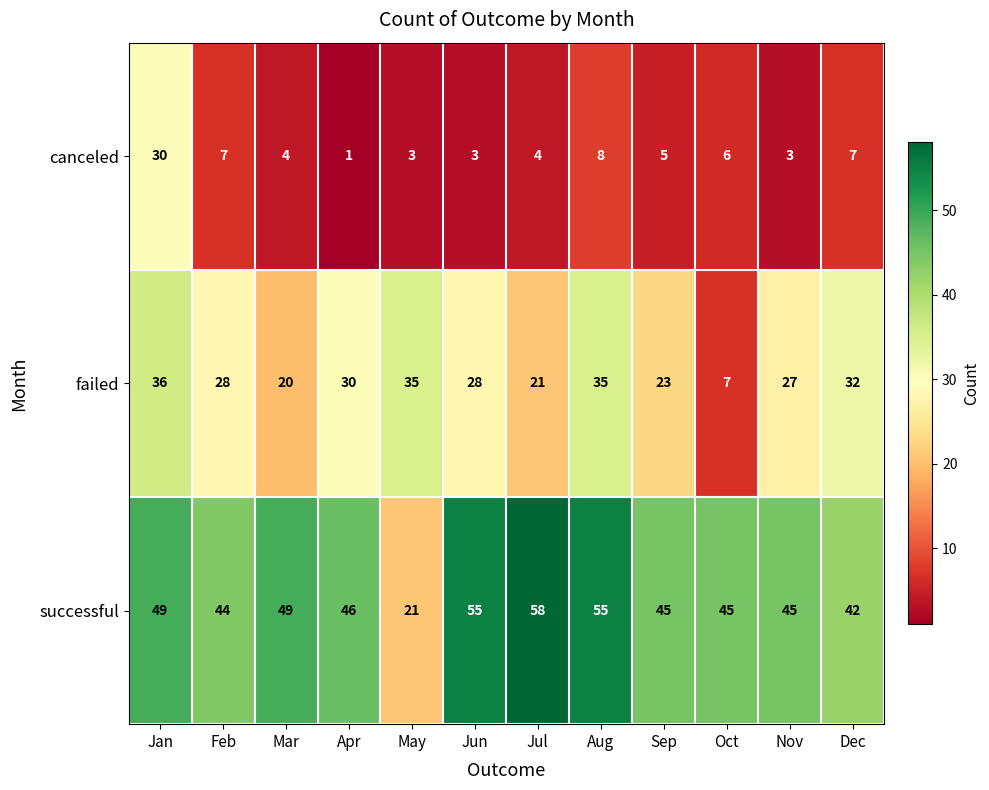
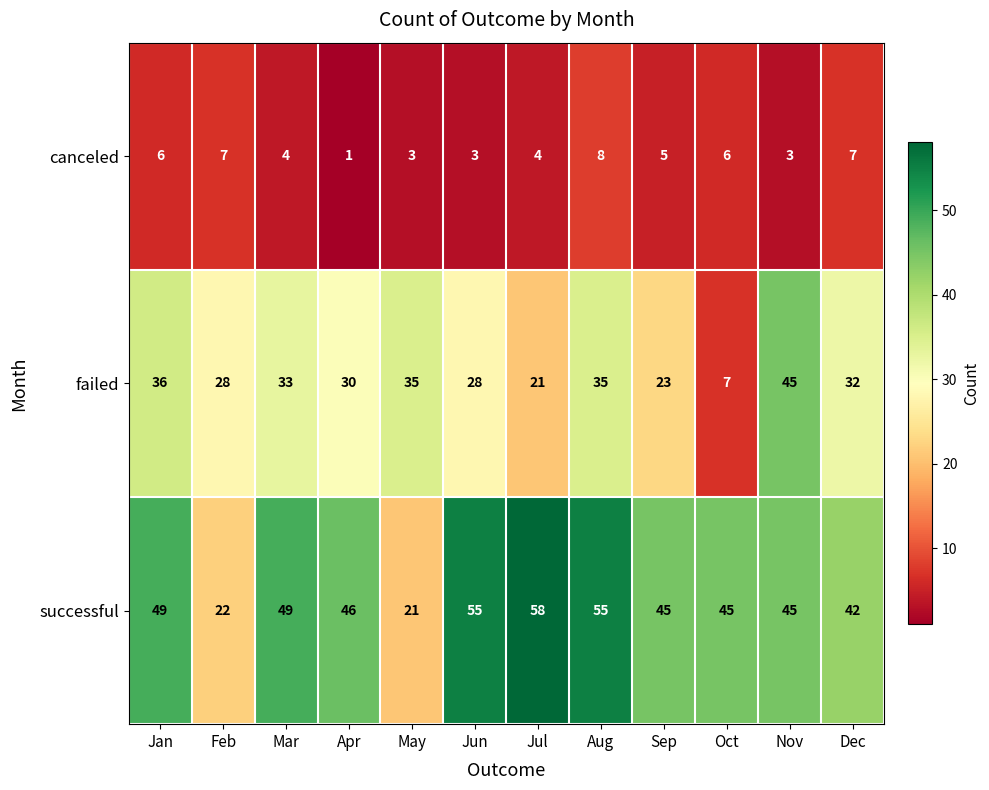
  {
    "canceled": {
-     "Jan": 30,
+     "Jan": 6,
      "Feb": 7,
      "Mar": 4,
      "Apr": 1,
      "May": 3,
      "Jun": 3,
      "Jul": 4,
      "Aug": 8,
      "Sep": 5,
      "Oct": 6,
      "Nov": 3,
      "Dec": 7
    },
    "failed": {
      "Jan": 36,
      "Feb": 28,
-     "Mar": 20,
+     "Mar": 33,
      "Apr": 30,
      "May": 35,
      "Jun": 28,
      "Jul": 21,
      "Aug": 35,
      "Sep": 23,
      "Oct": 7,
-     "Nov": 27,
+     "Nov": 45,
      "Dec": 32
    },
    "successful": {
      "Jan": 49,
-     "Feb": 44,
+     "Feb": 22,
      "Mar": 49,
      "Apr": 46,
      "May": 21,
      "Jun": 55,
      "Jul": 58,
      "Aug": 55,
      "Sep": 45,
      "Oct": 45,
      "Nov": 45,
      "Dec": 42
    }
  }
